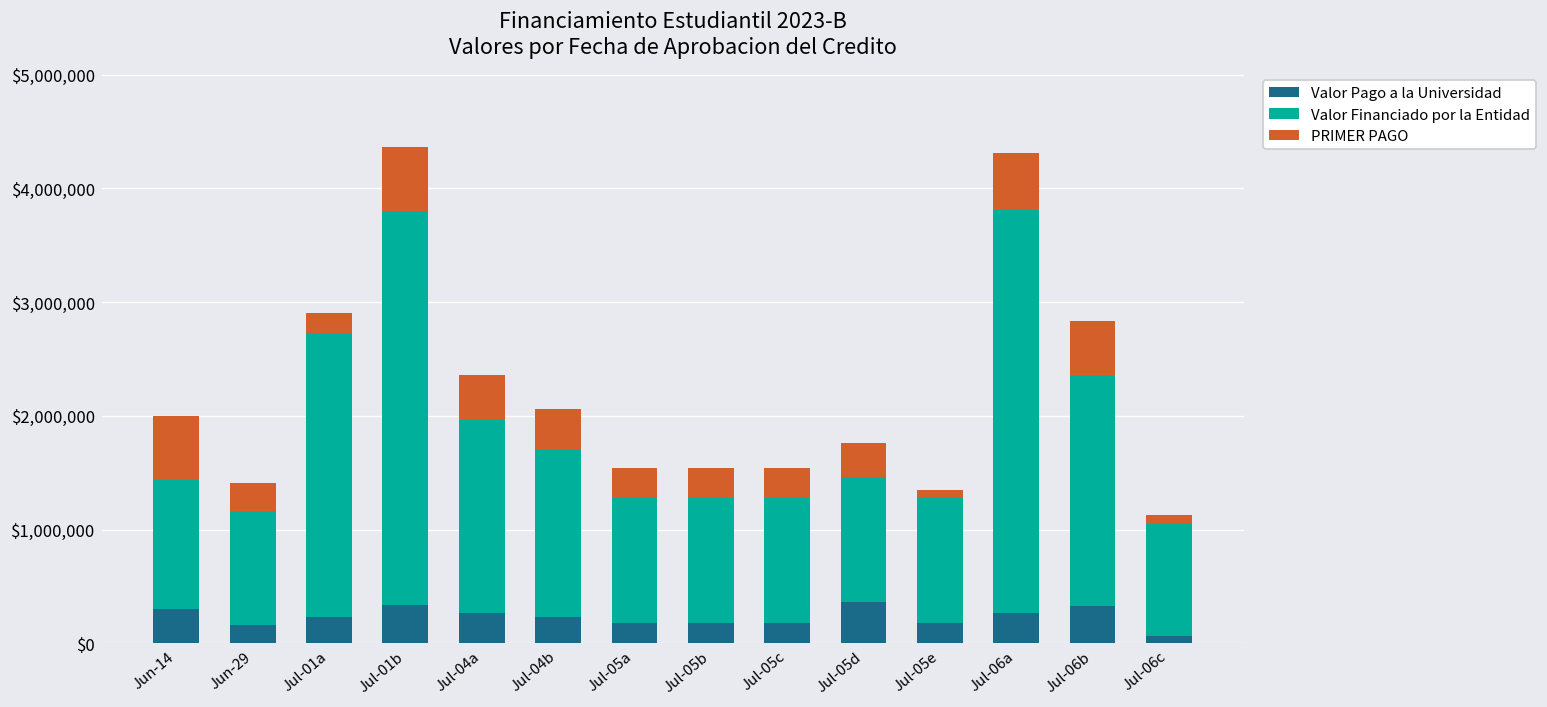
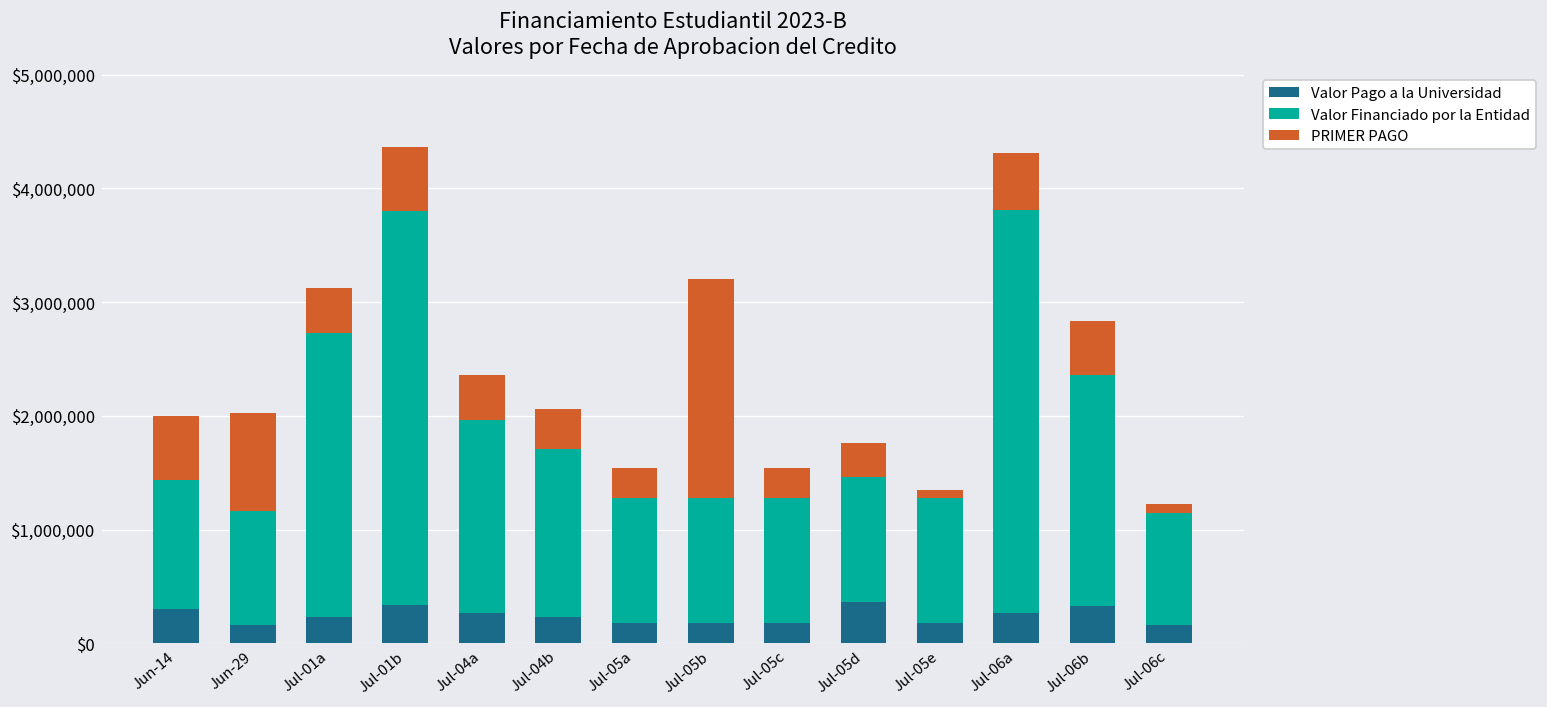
  {
    "Valor Pago a la Universidad": {
      "Jun-14": "$300,000",
      "Jun-29": "$200,000",
      "Jul-01a": "$200,000",
      "Jul-01b": "$300,000",
      "Jul-04a": "$300,000",
      "Jul-04b": "$200,000",
      "Jul-05a": "$200,000",
      "Jul-05b": "$200,000",
      "Jul-05c": "$200,000",
      "Jul-05d": "$400,000",
      "Jul-05e": "$200,000",
      "Jul-06a": "$300,000",
      "Jul-06b": "$300,000",
-     "Jul-06c": "$100,000"
+     "Jul-06c": "$200,000"
    },
    "Valor Financiado por la Entidad": {
      "Jun-14": "$1,100,000",
      "Jun-29": "$1,000,000",
      "Jul-01a": "$2,500,000",
      "Jul-01b": "$3,500,000",
      "Jul-04a": "$1,700,000",
      "Jul-04b": "$1,500,000",
      "Jul-05a": "$1,100,000",
      "Jul-05b": "$1,100,000",
      "Jul-05c": "$1,100,000",
      "Jul-05d": "$1,100,000",
      "Jul-05e": "$1,100,000",
      "Jul-06a": "$3,500,000",
      "Jul-06b": "$2,000,000",
      "Jul-06c": "$1,000,000"
    },
    "PRIMER PAGO": {
      "Jun-14": "$600,000",
-     "Jun-29": "$200,000",
-     "Jul-01a": "$200,000",
+     "Jun-29": "$900,000",
+     "Jul-01a": "$400,000",
      "Jul-01b": "$600,000",
      "Jul-04a": "$400,000",
      "Jul-04b": "$300,000",
      "Jul-05a": "$300,000",
-     "Jul-05b": "$300,000",
+     "Jul-05b": "$1,900,000",
      "Jul-05c": "$300,000",
      "Jul-05d": "$300,000",
      "Jul-05e": "$100,000",
      "Jul-06a": "$500,000",
      "Jul-06b": "$500,000",
      "Jul-06c": "$100,000"
    }
  }
